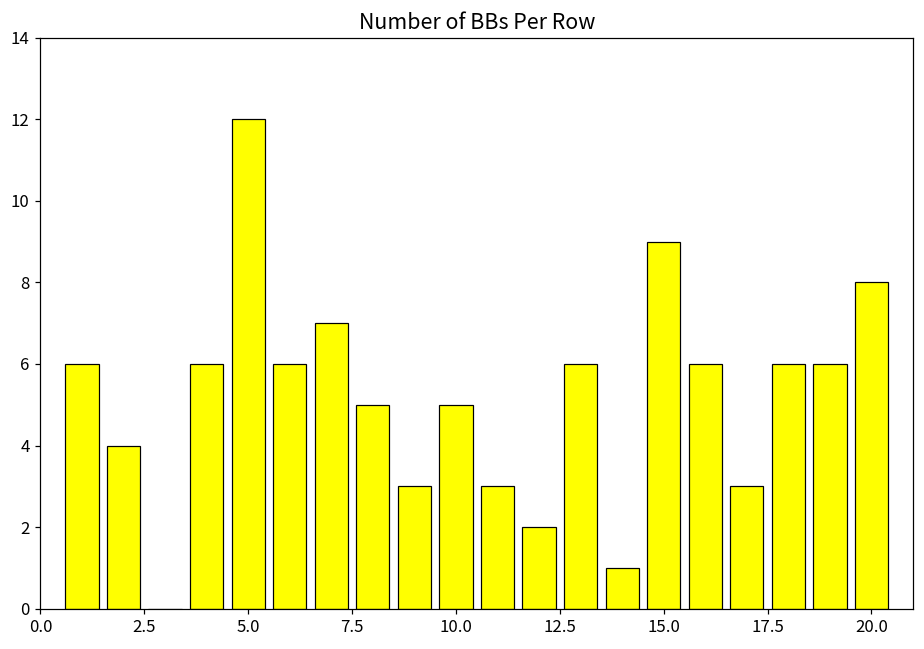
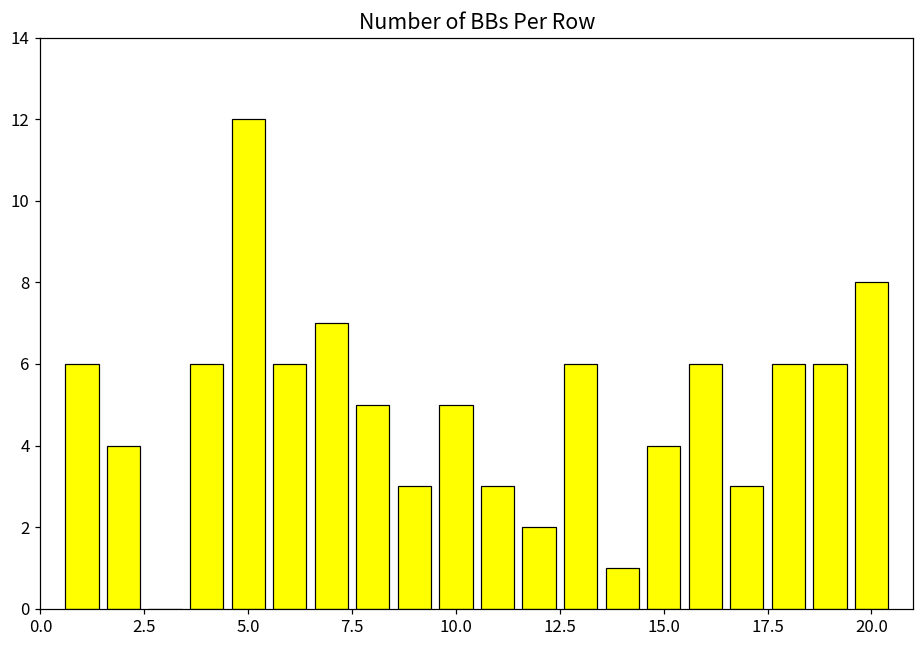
  {
    "5.0": 12,
    "10.0": 5,
-   "15.0": 9,
+   "15.0": 4,
    "20.0": 8
  }
